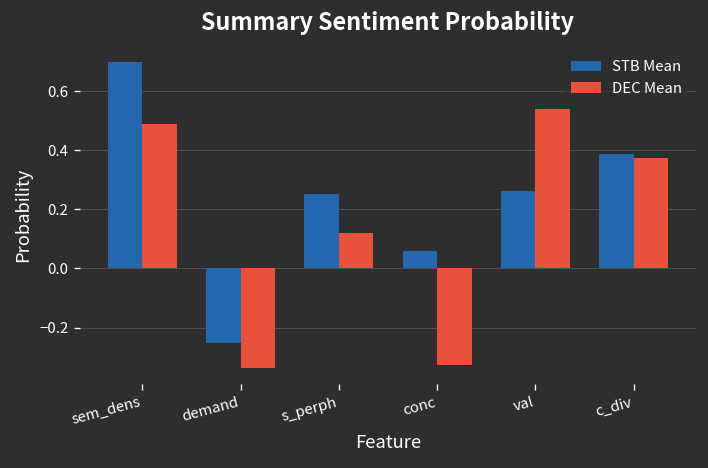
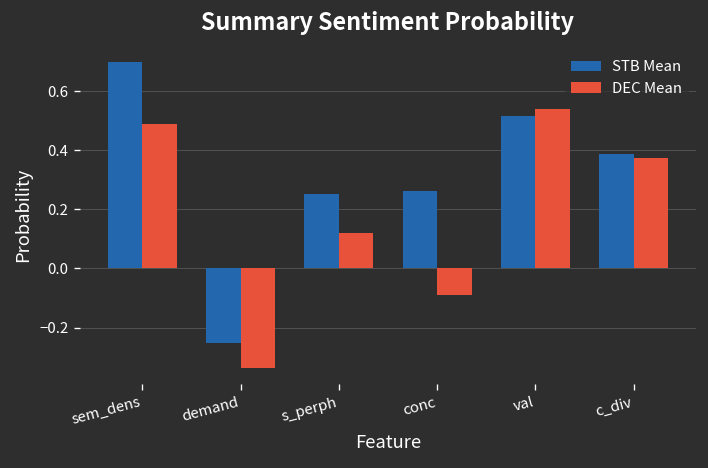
  {
    "STB Mean": {
      "sem_dens": 0.70,
      "demand": -0.25,
      "s_perph": 0.25,
-     "conc": 0.06,
-     "val": 0.26,
+     "conc": 0.26,
+     "val": 0.51,
      "c_div": 0.39
    },
    "DEC Mean": {
      "sem_dens": 0.49,
      "demand": -0.34,
      "s_perph": 0.12,
-     "conc": -0.33,
+     "conc": -0.09,
      "val": 0.54,
      "c_div": 0.37
    }
  }
